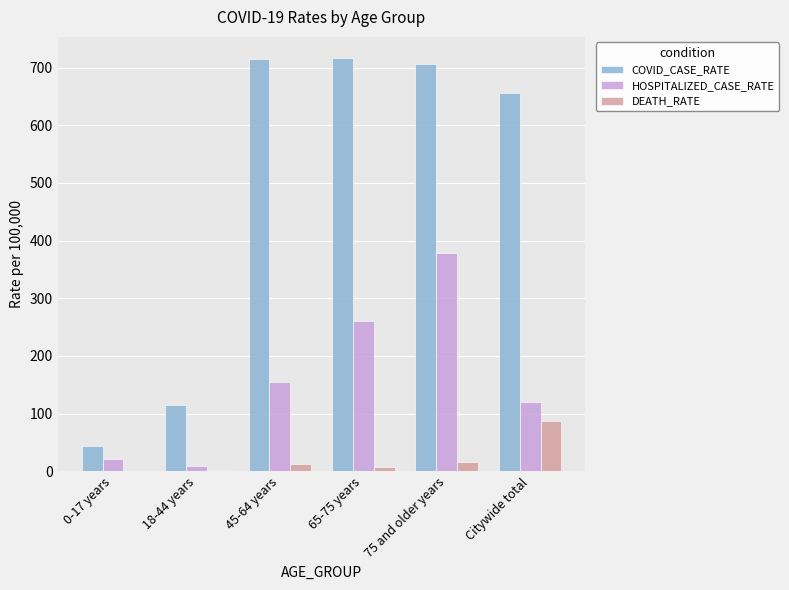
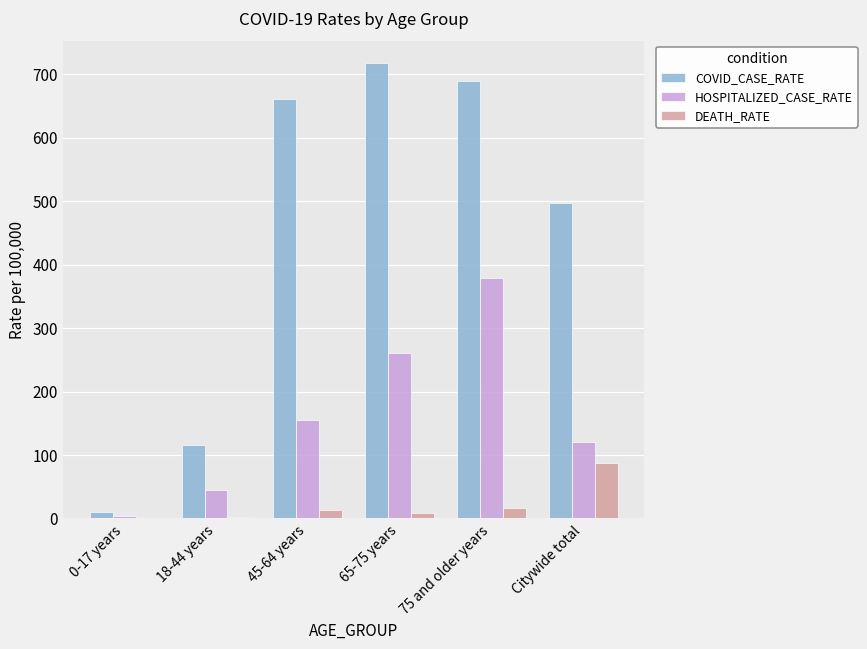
  {
    "COVID_CASE_RATE": {
-     "0-17 years": 40,
+     "0-17 years": 10,
      "18-44 years": 120,
-     "45-64 years": 710,
+     "45-64 years": 660,
      "65-75 years": 720,
-     "75 and older years": 710,
-     "Citywide total": 660
+     "75 and older years": 690,
+     "Citywide total": 500
    },
    "HOSPITALIZED_CASE_RATE": {
-     "0-17 years": 20,
-     "18-44 years": 10,
+     "0-17 years": 0,
+     "18-44 years": 50,
      "45-64 years": 160,
      "65-75 years": 260,
      "75 and older years": 380,
      "Citywide total": 120
    },
    "DEATH_RATE": {
      "45-64 years": 10,
      "65-75 years": 10,
      "75 and older years": 20,
      "Citywide total": 90
    }
  }
